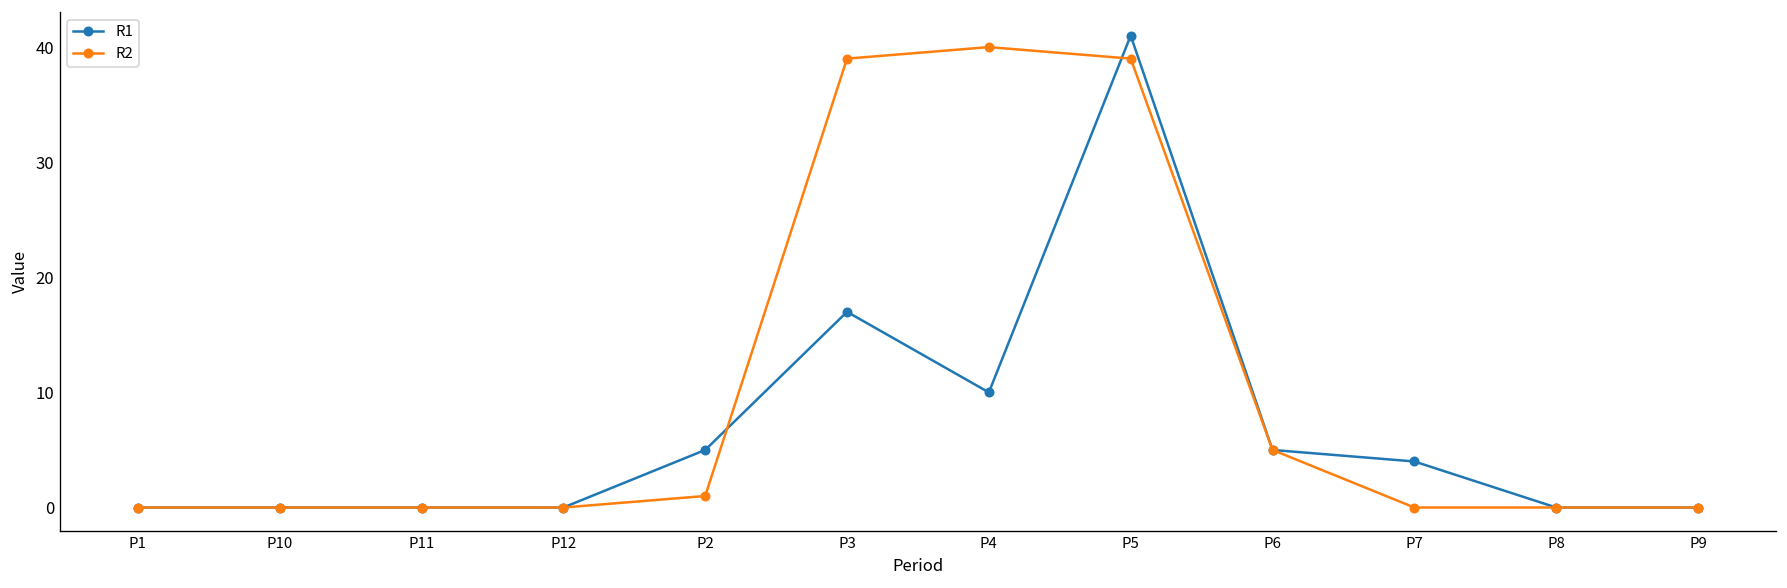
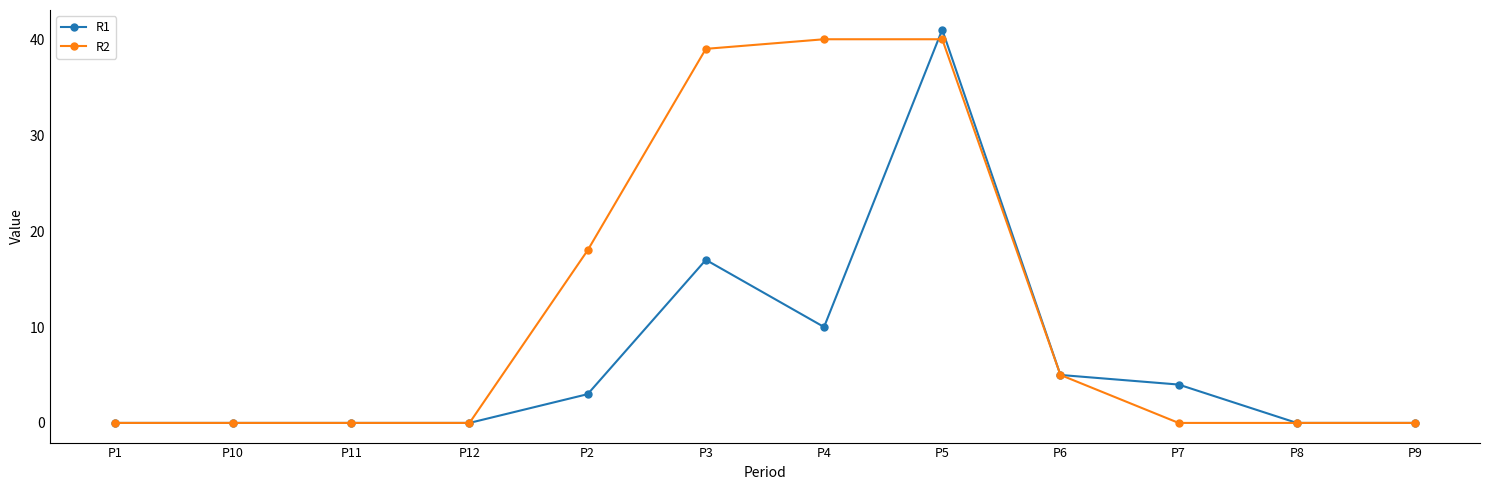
  {
    "R1": {
-     "P2": 5,
+     "P2": 3,
      "P3": 17,
      "P4": 10,
      "P5": 41,
      "P7": 4
    },
    "R2": {
-     "P2": 1,
+     "P2": 18,
      "P3": 39,
      "P4": 40,
-     "P5": 39,
+     "P5": 40,
      "P7": 0
    }
  }
